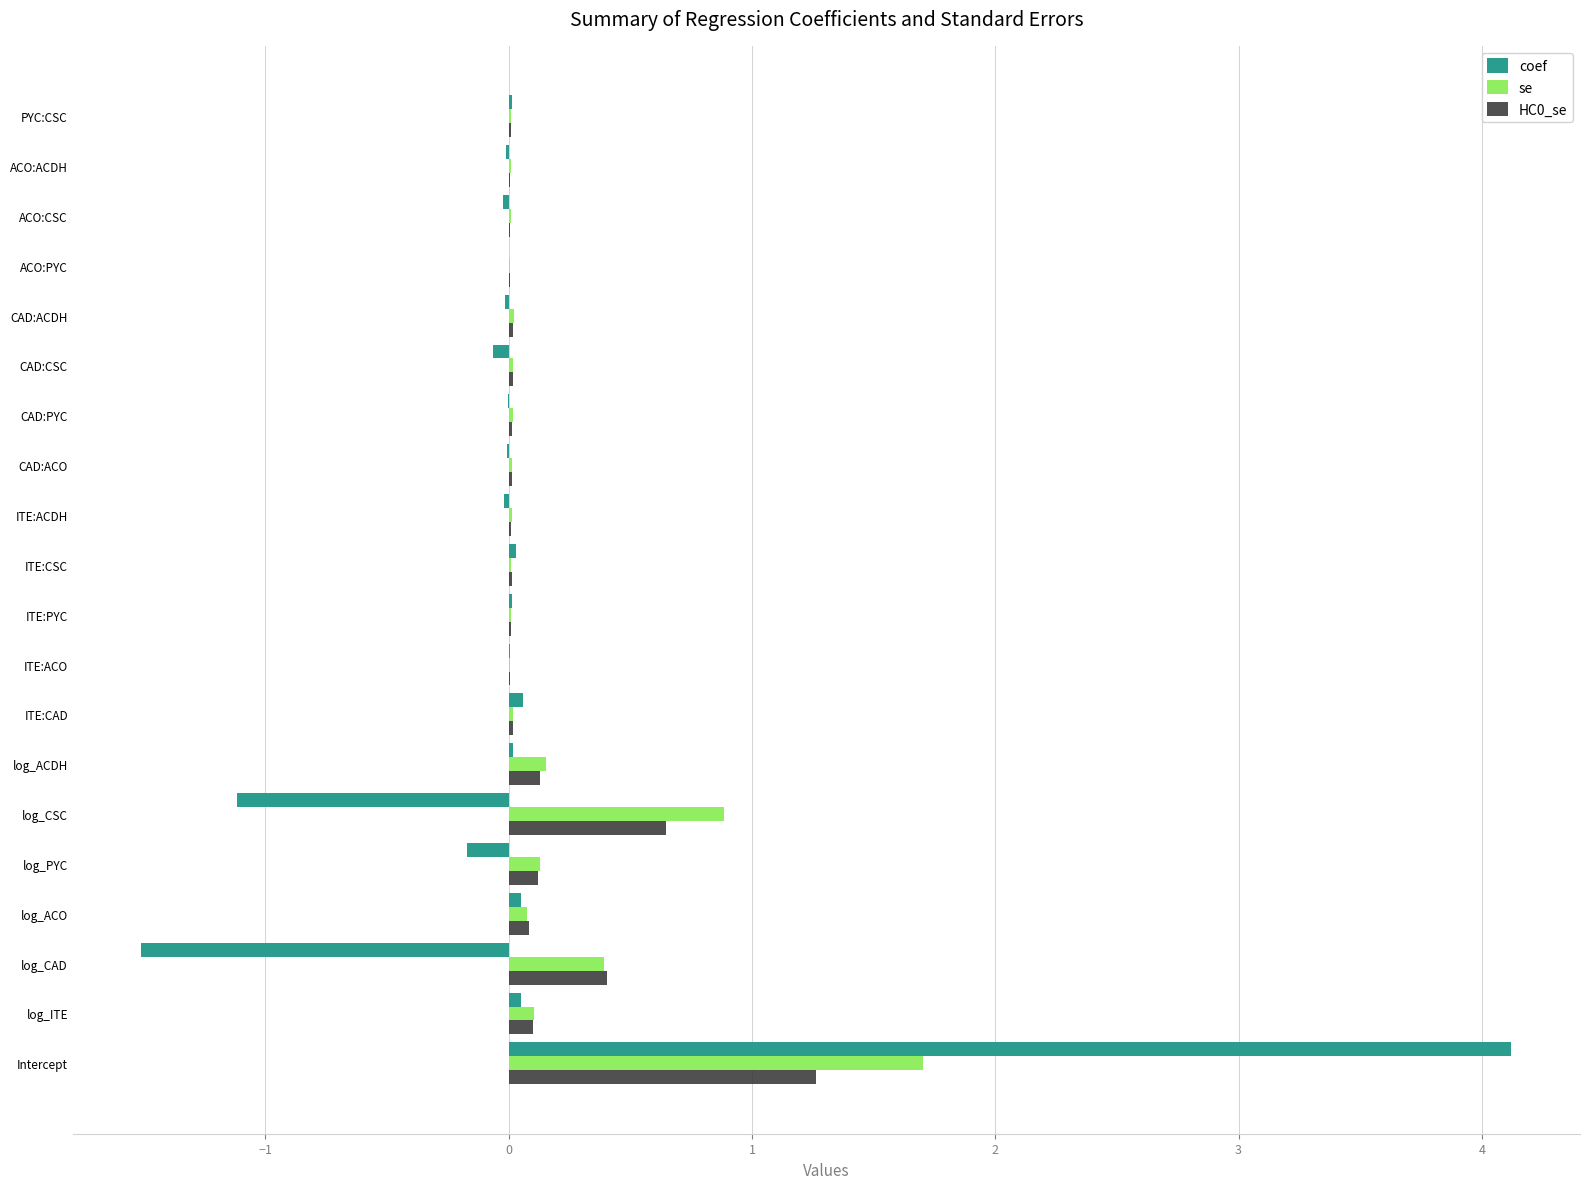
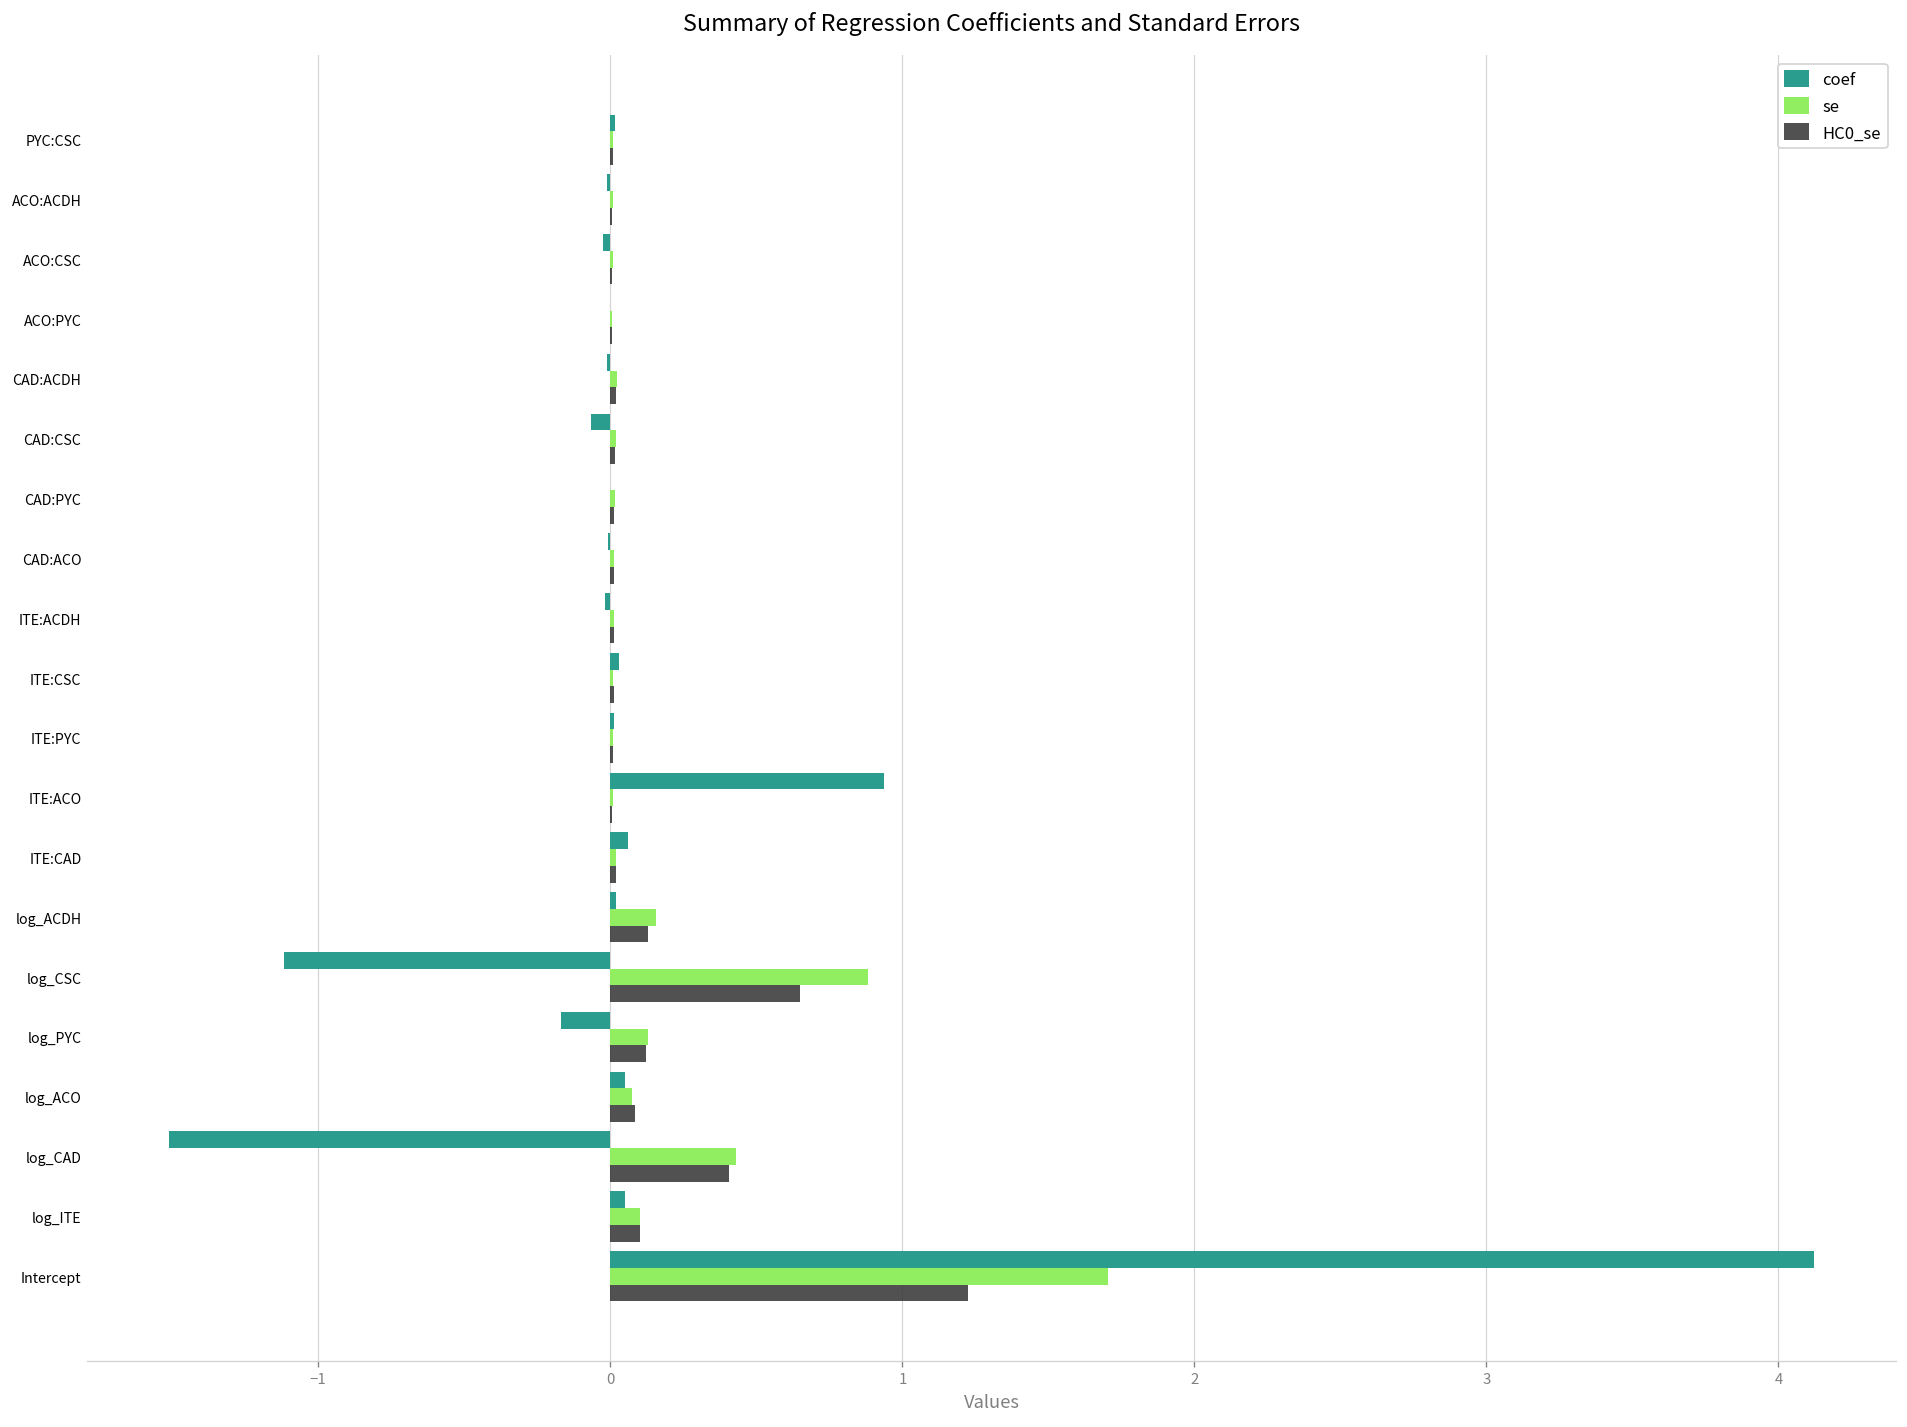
  {
    "coef": {
      "PYC:CSC": 0.01,
      "ACO:ACDH": -0.01,
      "ACO:CSC": -0.02,
      "CAD:ACDH": -0.01,
      "CAD:CSC": -0.07,
      "ITE:ACDH": -0.02,
      "ITE:CSC": 0.03,
      "ITE:PYC": 0.01,
-     "ITE:ACO": 0.01,
+     "ITE:ACO": 0.94,
      "ITE:CAD": 0.06,
      "log_ACDH": 0.02,
      "log_CSC": -1.12,
      "log_PYC": -0.17,
      "log_ACO": 0.05,
      "log_CAD": -1.51,
      "log_ITE": 0.05,
      "Intercept": 4.12
    },
    "se": {
      "CAD:ACDH": 0.02,
      "CAD:CSC": 0.02,
      "CAD:PYC": 0.02,
      "CAD:ACO": 0.01,
      "ITE:ACDH": 0.01,
      "ITE:CSC": 0.01,
      "ITE:CAD": 0.02,
      "log_ACDH": 0.15,
      "log_CSC": 0.88,
      "log_PYC": 0.13,
      "log_ACO": 0.07,
-     "log_CAD": 0.39,
+     "log_CAD": 0.43,
      "log_ITE": 0.10,
      "Intercept": 1.70
    },
    "HC0_se": {
      "CAD:ACDH": 0.02,
      "CAD:CSC": 0.02,
      "CAD:PYC": 0.01,
      "CAD:ACO": 0.01,
      "ITE:ACDH": 0.01,
      "ITE:CSC": 0.01,
      "ITE:CAD": 0.02,
      "log_ACDH": 0.13,
      "log_CSC": 0.65,
      "log_PYC": 0.12,
      "log_ACO": 0.08,
      "log_CAD": 0.41,
      "log_ITE": 0.10,
-     "Intercept": 1.26
+     "Intercept": 1.23
    }
  }
